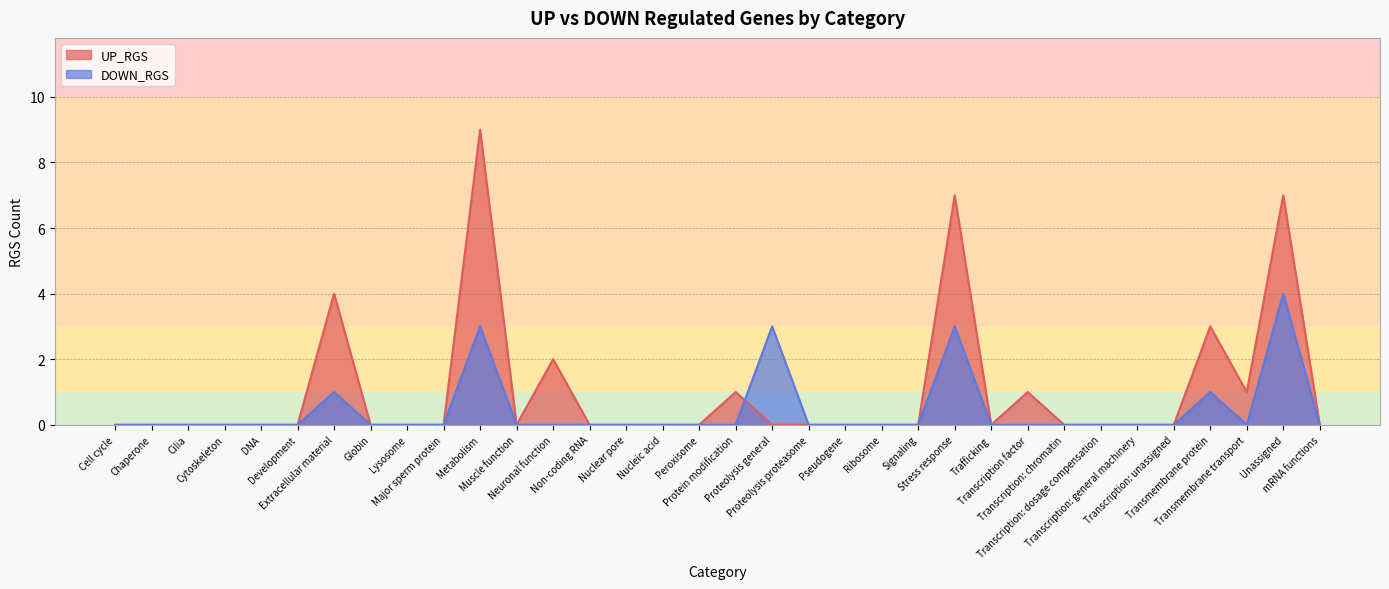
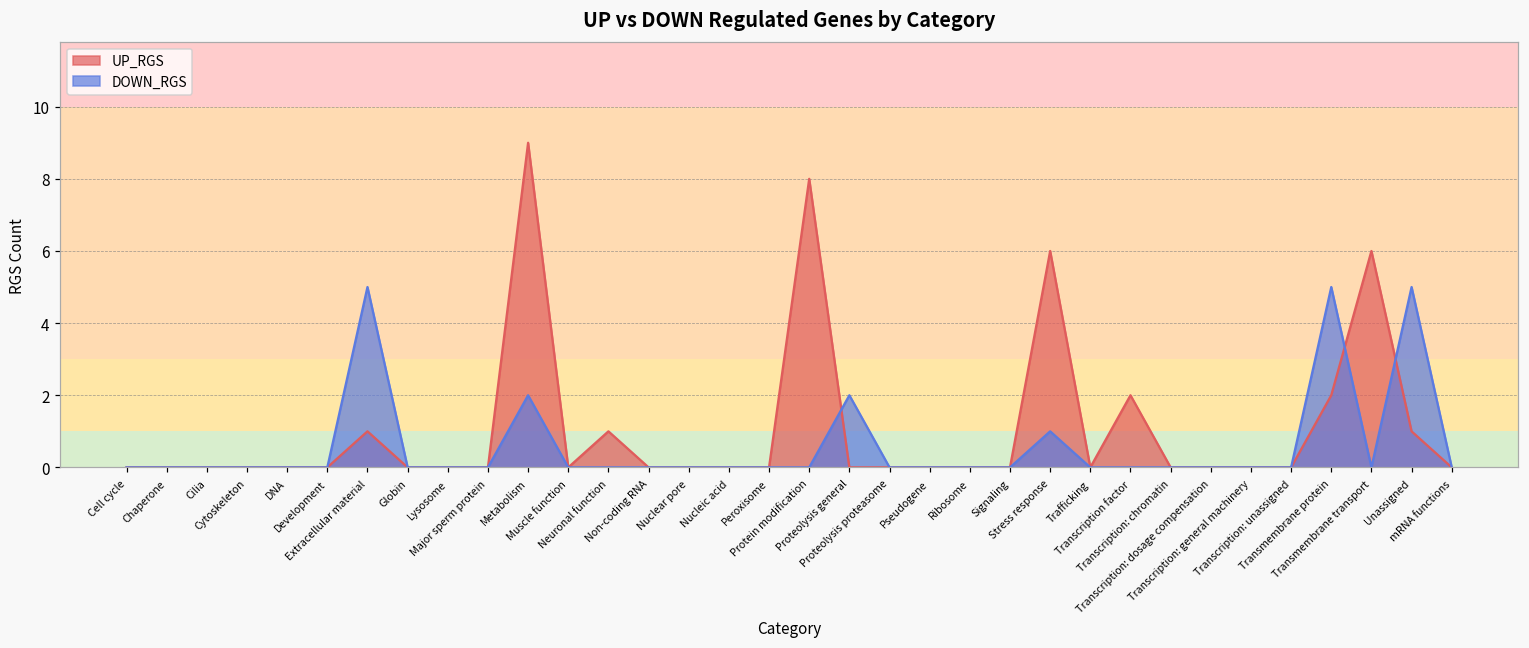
  {
    "UP_RGS": {
-     "Extracellular material": 4,
+     "Extracellular material": 1,
      "Metabolism": 9,
-     "Neuronal function": 2,
-     "Protein modification": 1,
+     "Neuronal function": 1,
+     "Protein modification": 8,
      "Proteolysis general": 0,
-     "Stress response": 7,
-     "Transcription factor": 1,
-     "Transmembrane protein": 3,
-     "Transmembrane transport": 1,
-     "Unassigned": 7
+     "Stress response": 6,
+     "Transcription factor": 2,
+     "Transmembrane protein": 2,
+     "Transmembrane transport": 6,
+     "Unassigned": 1
    },
    "DOWN_RGS": {
-     "Extracellular material": 1,
-     "Metabolism": 3,
+     "Extracellular material": 5,
+     "Metabolism": 2,
      "Neuronal function": 0,
      "Protein modification": 0,
-     "Proteolysis general": 3,
-     "Stress response": 3,
+     "Proteolysis general": 2,
+     "Stress response": 1,
      "Transcription factor": 0,
-     "Transmembrane protein": 1,
+     "Transmembrane protein": 5,
      "Transmembrane transport": 0,
-     "Unassigned": 4
+     "Unassigned": 5
    }
  }
